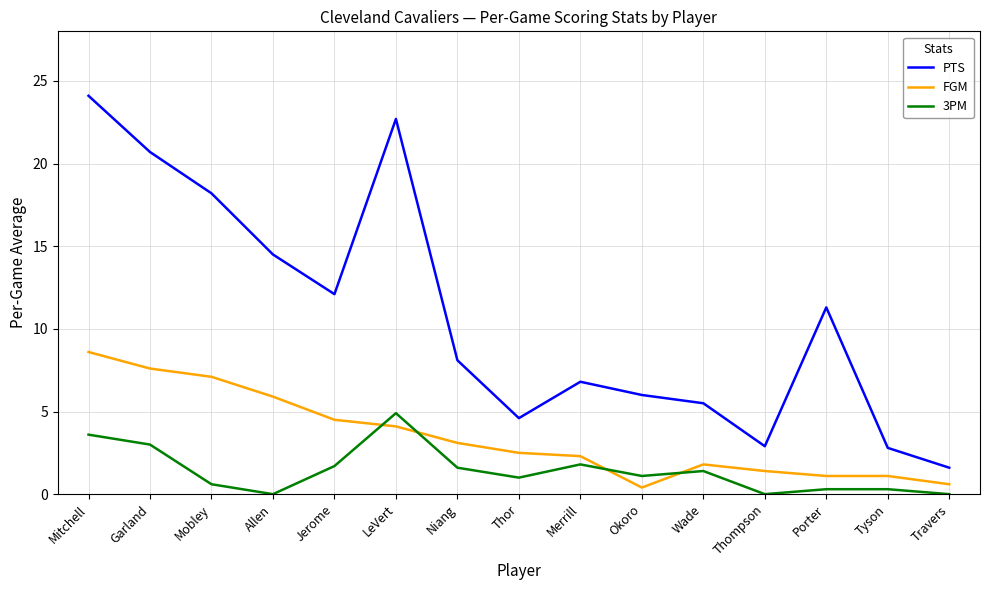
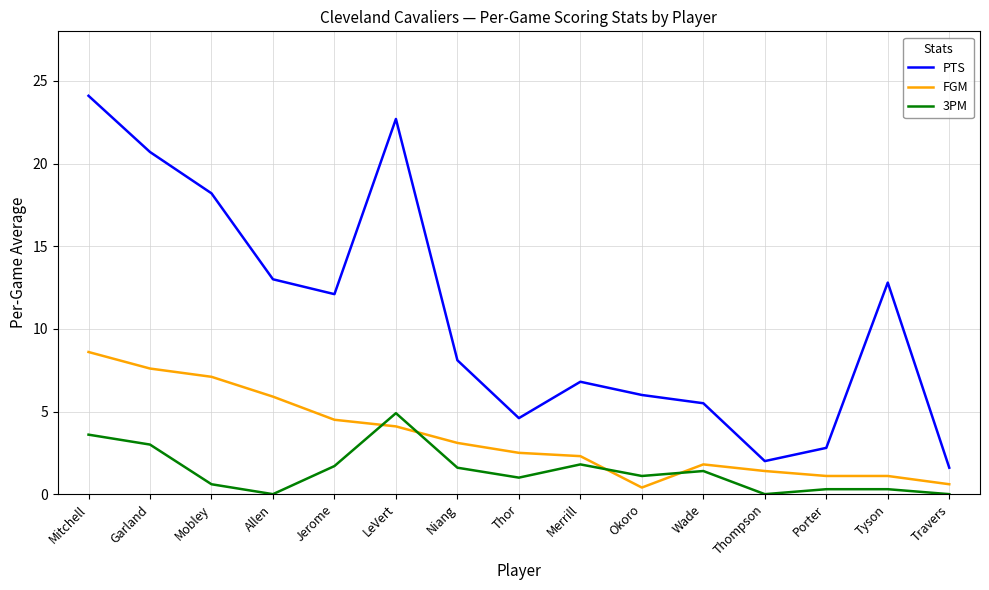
  {
    "PTS": {
      "Mitchell": 24.1,
      "Garland": 20.7,
      "Mobley": 18.2,
-     "Allen": 14.5,
+     "Allen": 13.0,
      "Jerome": 12.1,
      "LeVert": 22.7,
      "Niang": 8.1,
      "Thor": 4.6,
      "Merrill": 6.8,
      "Okoro": 6.0,
      "Wade": 5.5,
-     "Thompson": 2.9,
-     "Porter": 11.3,
-     "Tyson": 2.8,
+     "Thompson": 2.0,
+     "Porter": 2.8,
+     "Tyson": 12.8,
      "Travers": 1.6
    },
    "FGM": {
      "Mitchell": 8.6,
      "Garland": 7.6,
      "Mobley": 7.1,
      "Allen": 5.9,
      "Jerome": 4.5,
      "LeVert": 4.1,
      "Niang": 3.1,
      "Thor": 2.5,
      "Merrill": 2.3,
      "Okoro": 0.4,
      "Wade": 1.8,
      "Thompson": 1.4,
      "Porter": 1.1,
      "Tyson": 1.1,
      "Travers": 0.6
    },
    "3PM": {
      "Mitchell": 3.6,
      "Garland": 3.0,
      "Mobley": 0.6,
      "Allen": 0.0,
      "Jerome": 1.7,
      "LeVert": 4.9,
      "Niang": 1.6,
      "Thor": 1.0,
      "Merrill": 1.8,
      "Okoro": 1.1,
      "Wade": 1.4,
      "Thompson": 0.0,
      "Porter": 0.3,
      "Tyson": 0.3,
      "Travers": 0.0
    }
  }
